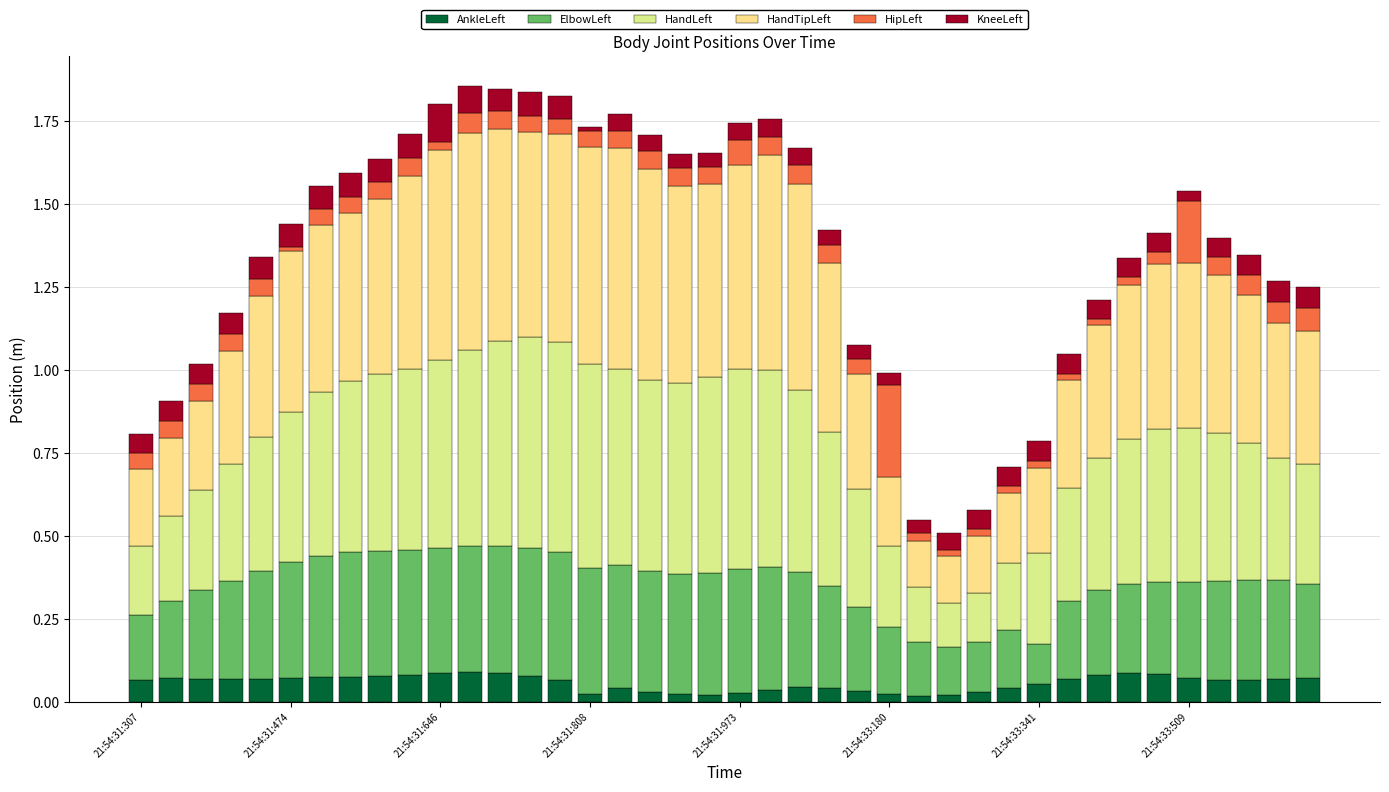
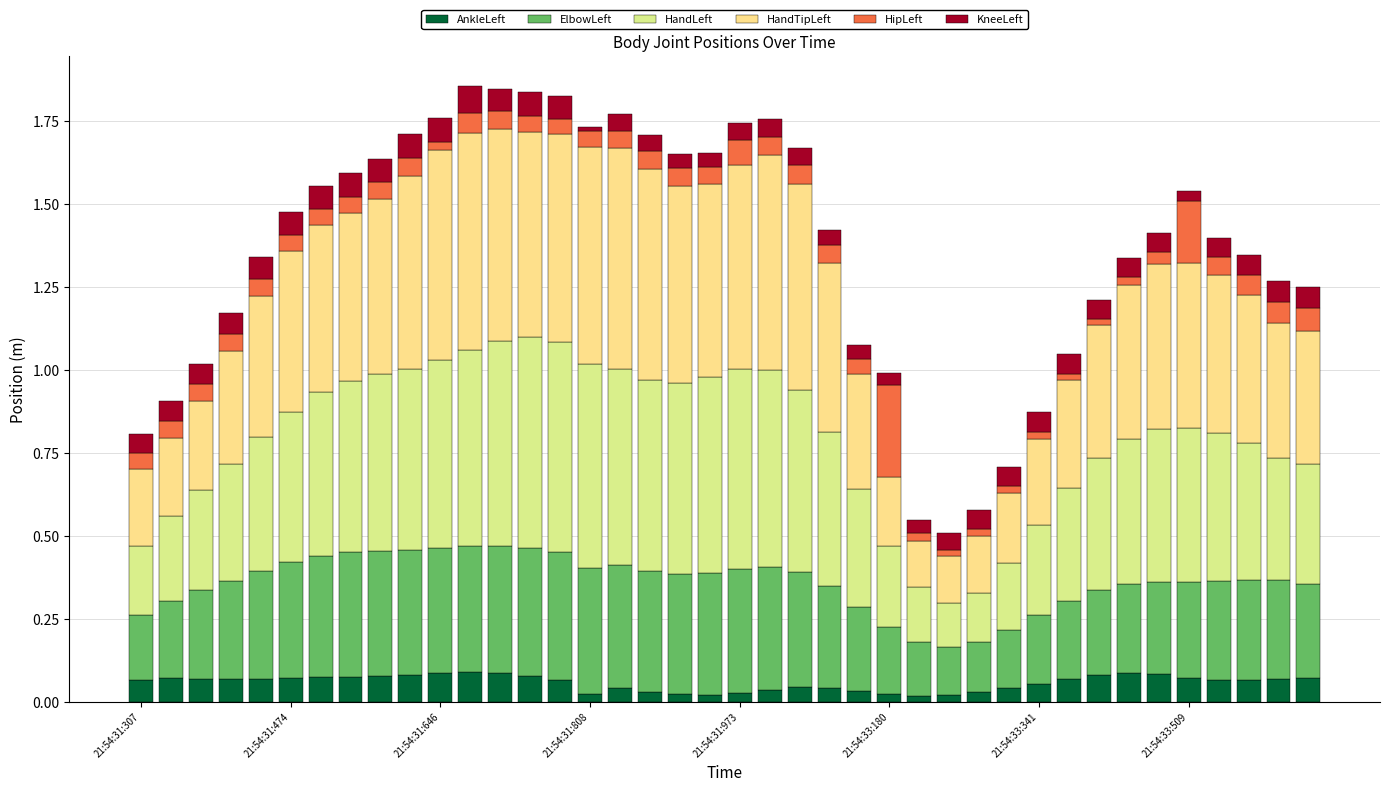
  {
    "AnkleLeft": {
      "21:54:31:307": 0.07,
      "21:54:31:474": 0.07,
      "21:54:31:646": 0.09,
      "21:54:31:808": 0.02,
      "21:54:31:973": 0.03,
      "21:54:33:180": 0.02,
      "21:54:33:341": 0.06,
      "21:54:33:509": 0.07
    },
    "ElbowLeft": {
      "21:54:31:307": 0.19,
      "21:54:31:474": 0.35,
      "21:54:31:646": 0.37,
      "21:54:31:808": 0.38,
      "21:54:31:973": 0.37,
      "21:54:33:180": 0.20,
-     "21:54:33:341": 0.12,
+     "21:54:33:341": 0.21,
      "21:54:33:509": 0.29
    },
    "HipLeft": {
      "21:54:31:307": 0.05,
-     "21:54:31:474": 0.01,
+     "21:54:31:474": 0.05,
      "21:54:31:646": 0.02,
      "21:54:31:808": 0.05,
      "21:54:31:973": 0.08,
      "21:54:33:180": 0.28,
      "21:54:33:341": 0.02,
      "21:54:33:509": 0.19
    },
    "KneeLeft": {
      "21:54:31:307": 0.06,
      "21:54:31:474": 0.07,
-     "21:54:31:646": 0.12,
+     "21:54:31:646": 0.07,
      "21:54:31:808": 0.01,
      "21:54:31:973": 0.05,
      "21:54:33:180": 0.04,
      "21:54:33:341": 0.06,
      "21:54:33:509": 0.03
    }
  }
